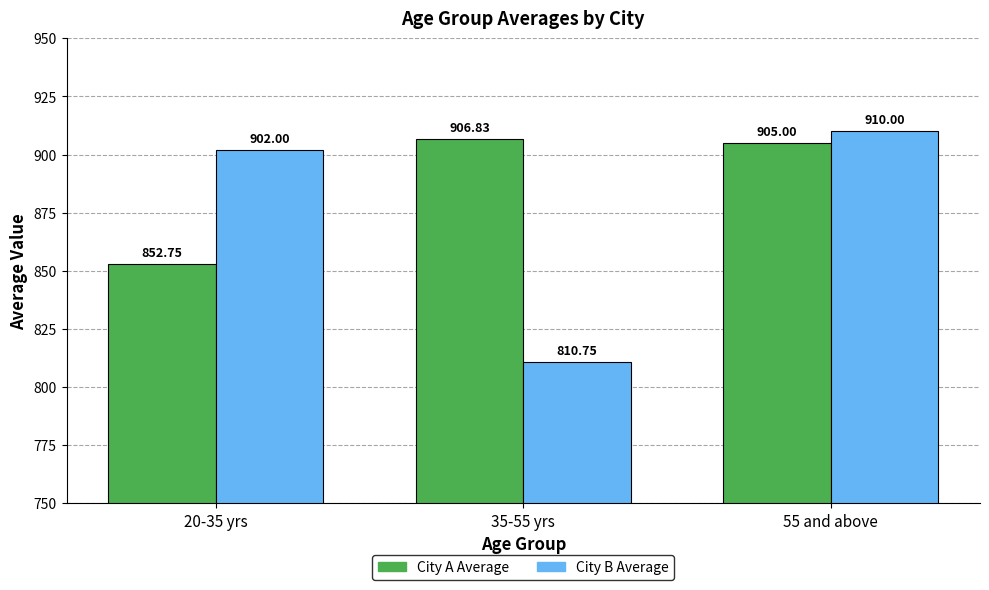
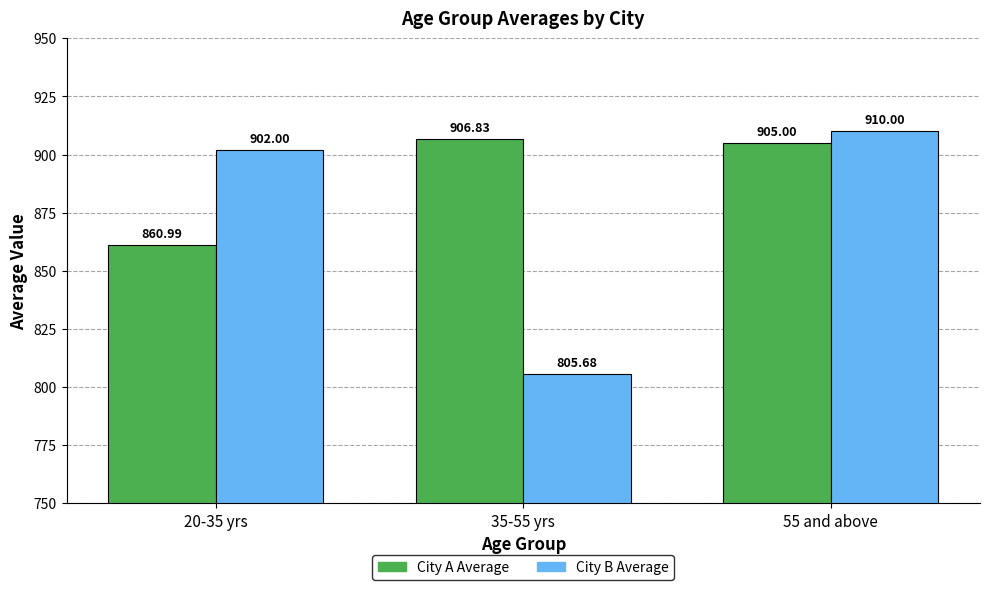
  {
    "City A Average": {
-     "20-35 yrs": 852.75,
+     "20-35 yrs": 860.99,
      "35-55 yrs": 906.83,
      "55 and above": 905.00
    },
    "City B Average": {
      "20-35 yrs": 902.00,
-     "35-55 yrs": 810.75,
+     "35-55 yrs": 805.68,
      "55 and above": 910.00
    }
  }
